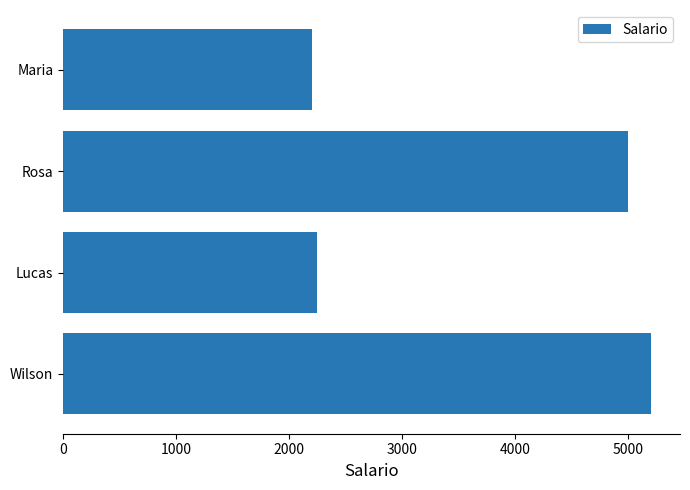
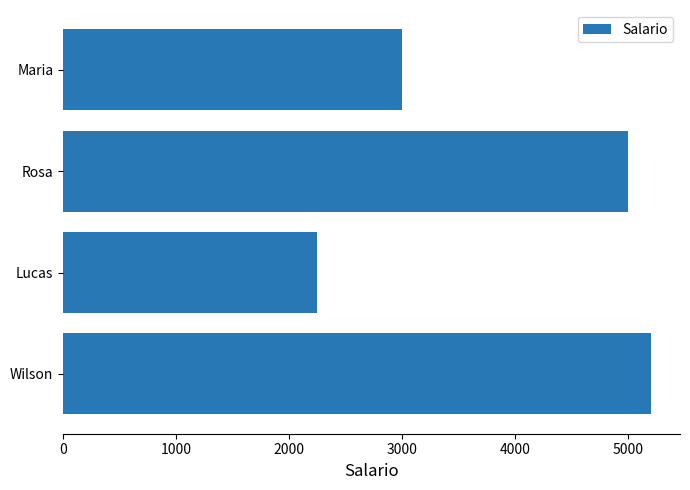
  {
-   "Maria": 2210,
+   "Maria": 3000,
    "Rosa": 5000,
    "Lucas": 2250,
    "Wilson": 5200
  }
